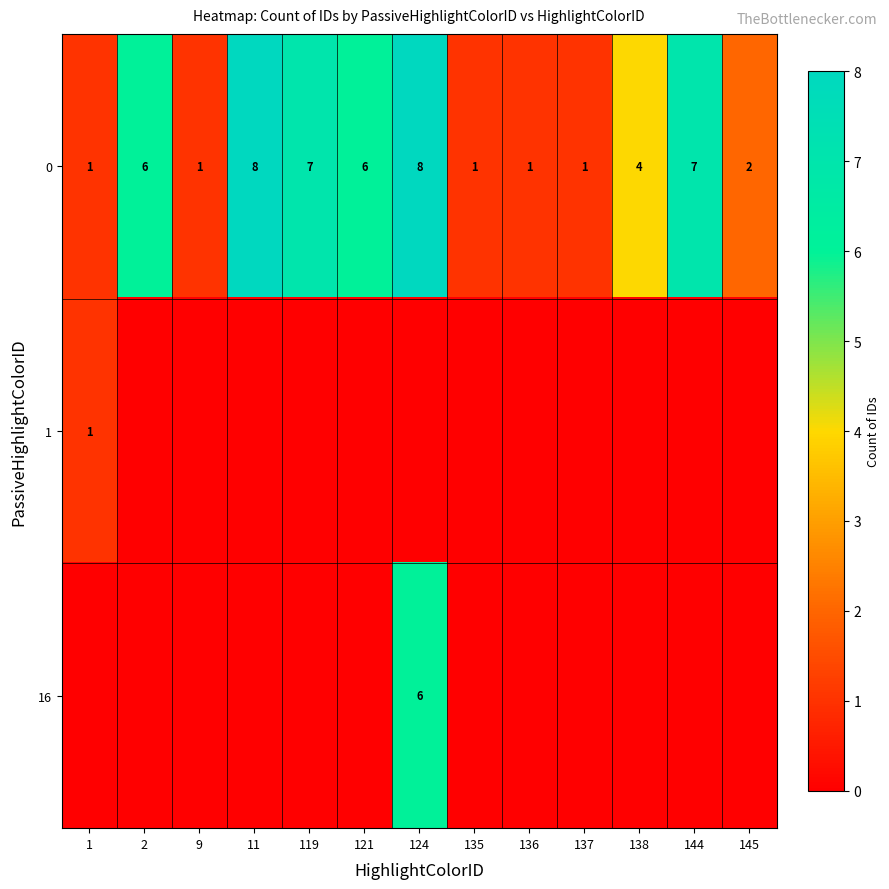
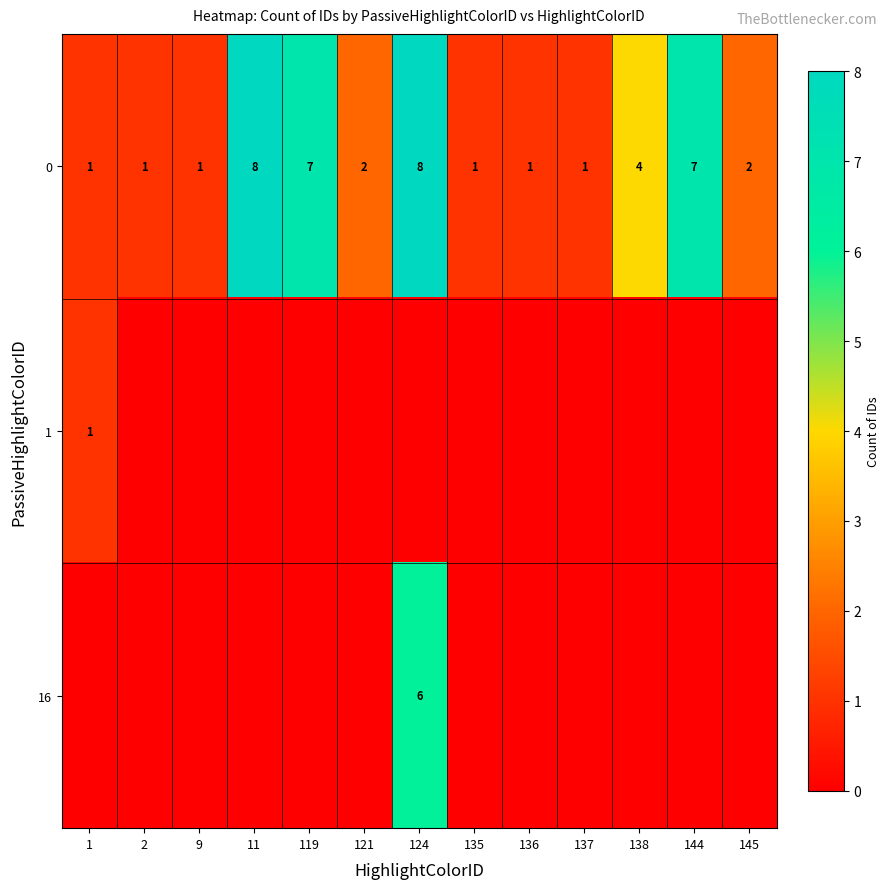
  {
    "0": {
      "1": 1,
-     "2": 6,
+     "2": 1,
      "9": 1,
      "11": 8,
      "119": 7,
-     "121": 6,
+     "121": 2,
      "124": 8,
      "135": 1,
      "136": 1,
      "137": 1,
      "138": 4,
      "144": 7,
      "145": 2
    },
    "1": {
      "1": 1
    },
    "16": {
      "124": 6
    }
  }
